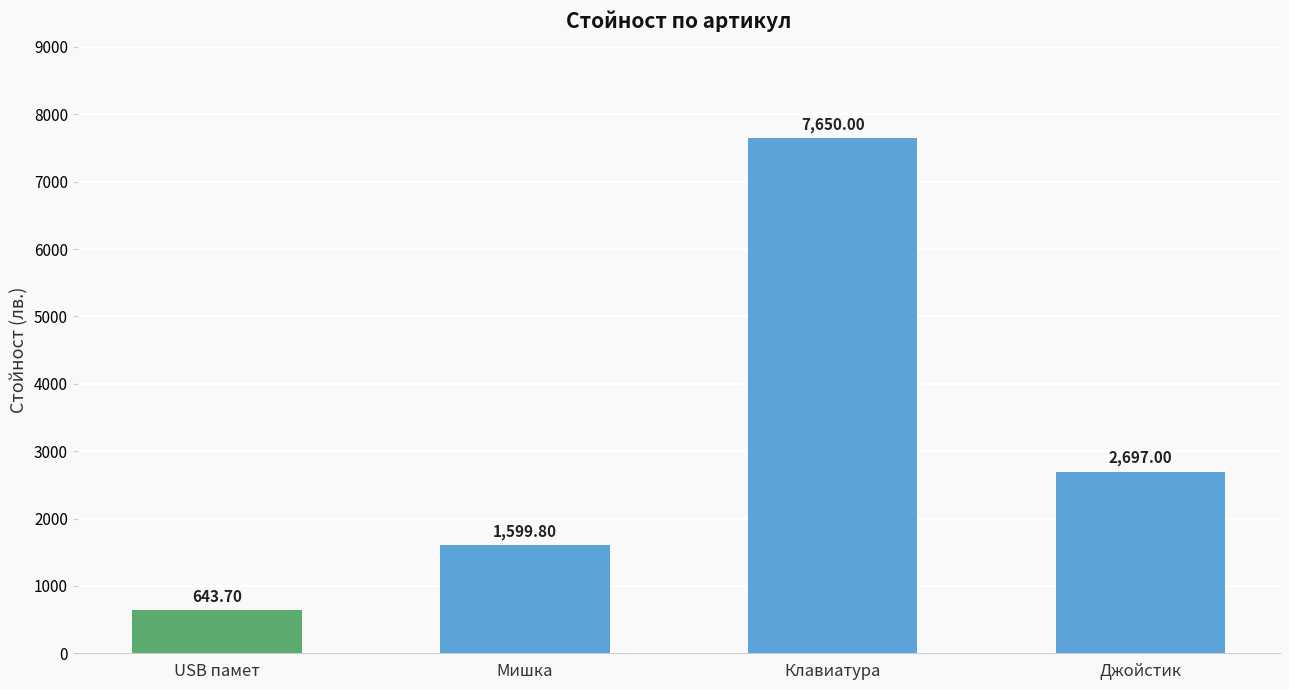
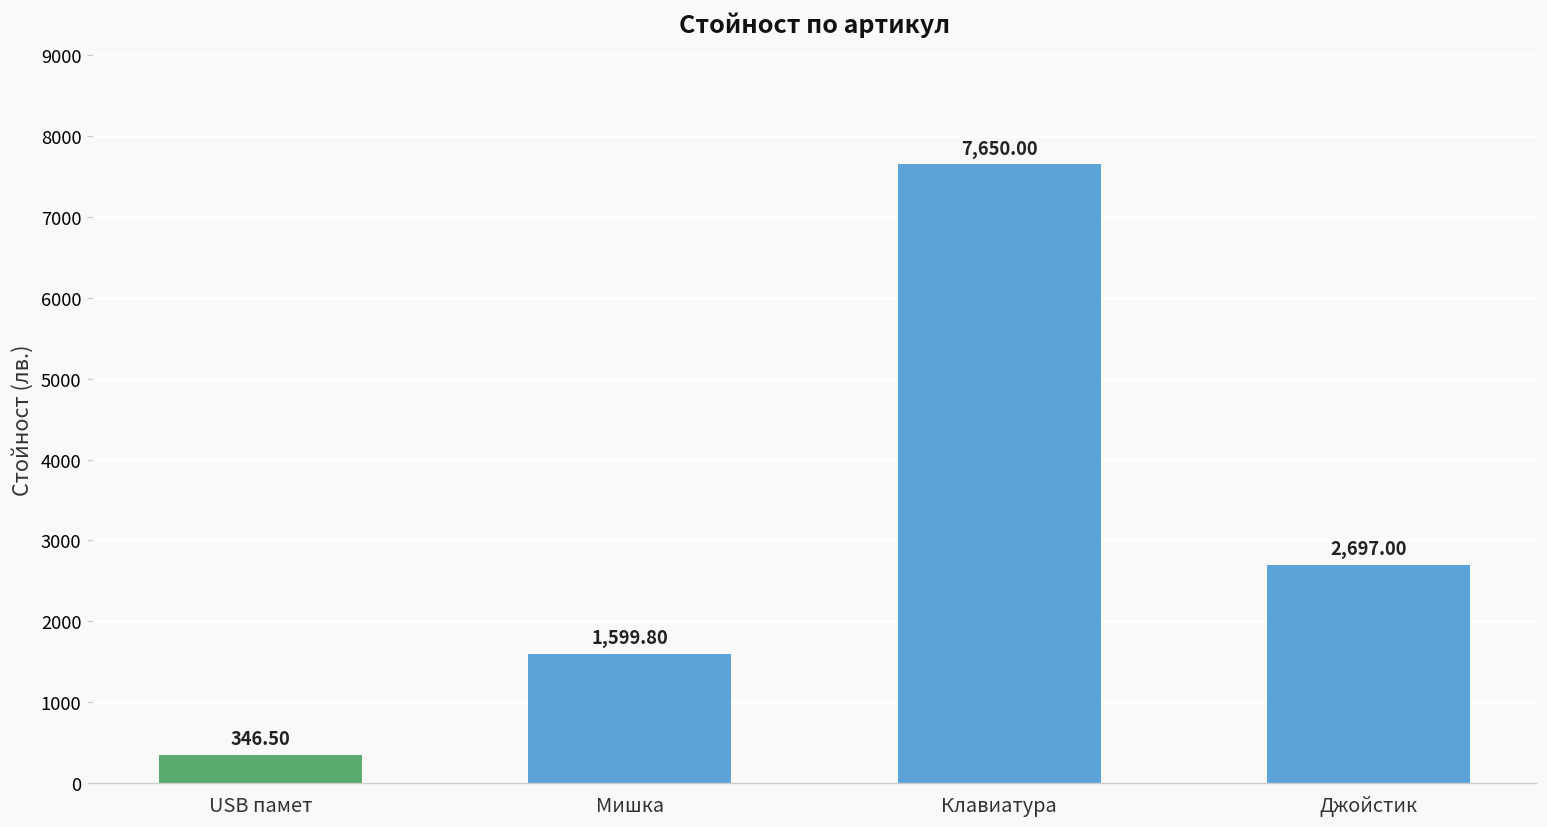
  {
-   "USB памет": "643.70",
+   "USB памет": "346.50",
    "Мишка": "1,599.80",
    "Клавиатура": "7,650.00",
    "Джойстик": "2,697.00"
  }
